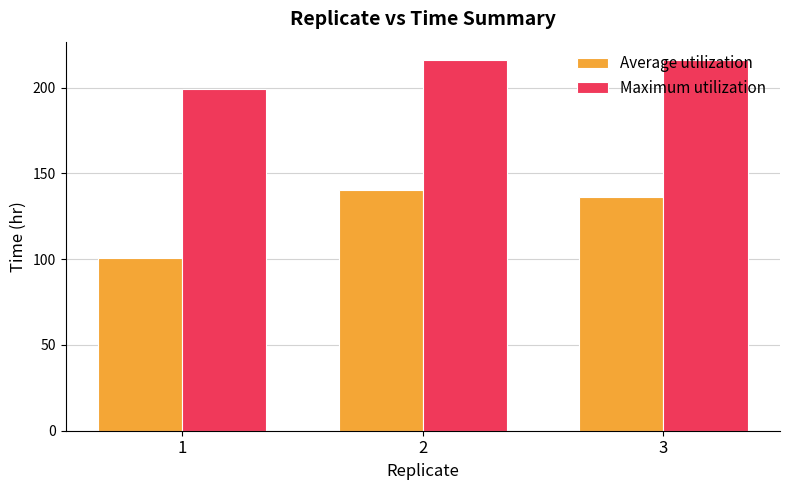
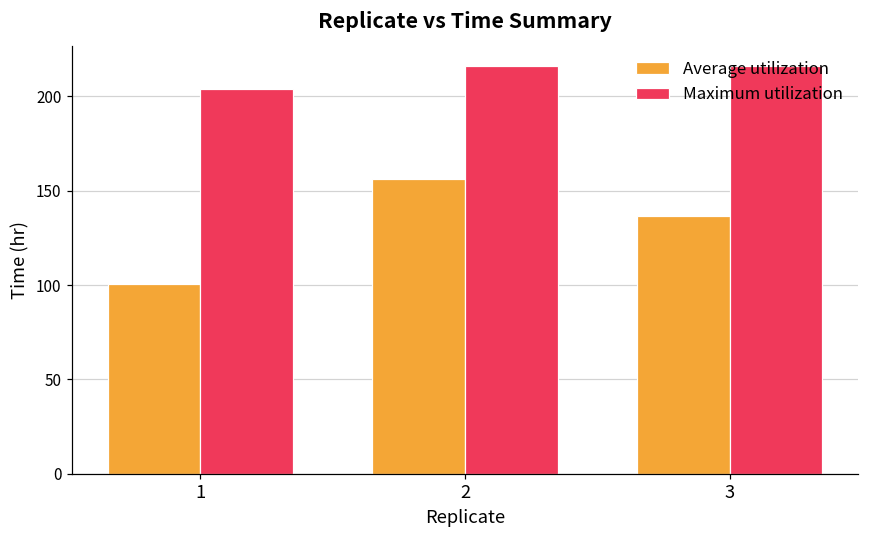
  {
    "Average utilization": {
      "1": 101,
-     "2": 140,
+     "2": 156,
      "3": 137
    },
    "Maximum utilization": {
-     "1": 199,
+     "1": 204,
      "2": 216,
      "3": 216
    }
  }
